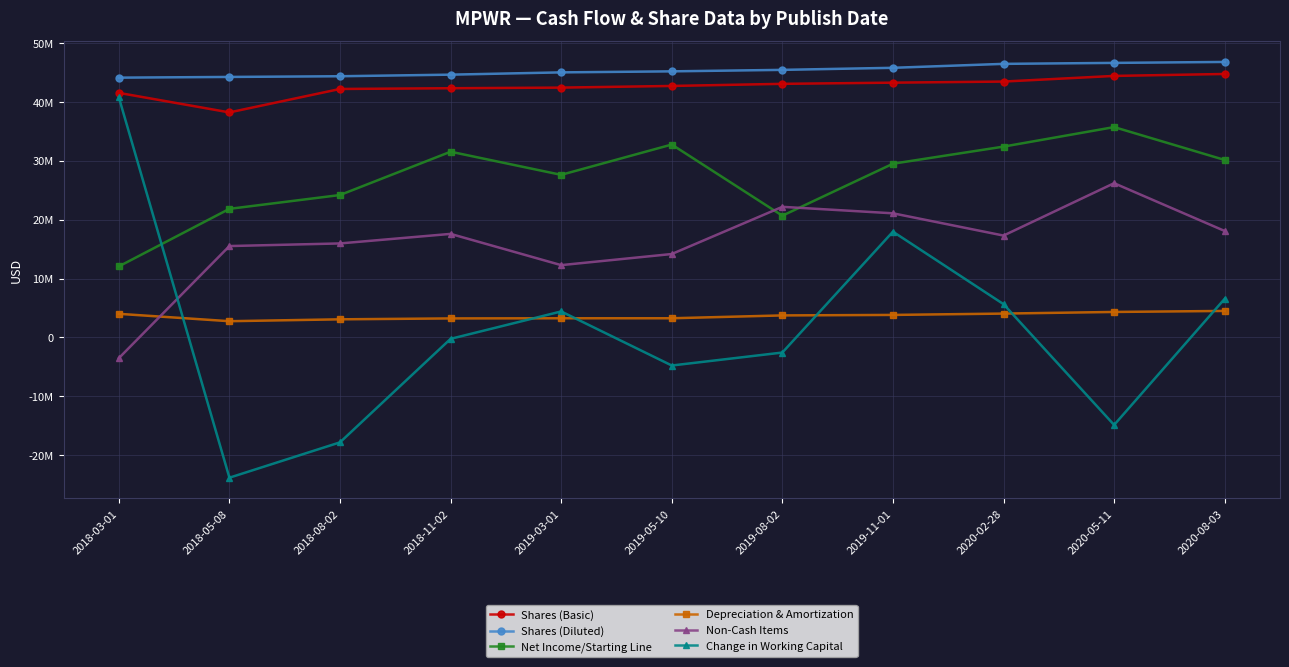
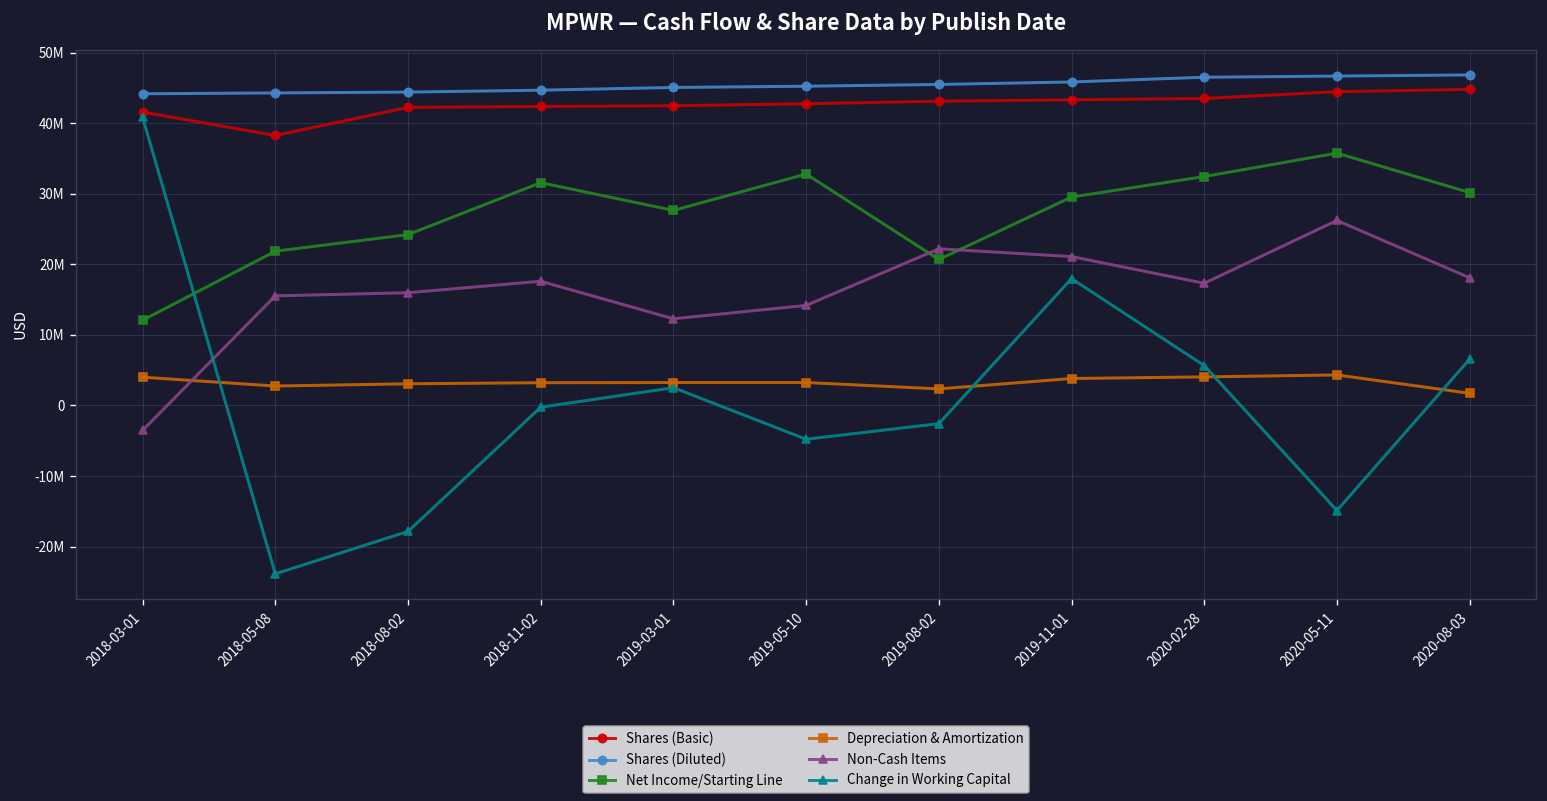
  {
    "Shares (Basic)": {
      "2018-03-01": 42000000,
      "2018-05-08": 38000000,
      "2018-08-02": 42000000,
      "2018-11-02": 42000000,
      "2019-03-01": 42000000,
      "2019-05-10": 43000000,
      "2019-08-02": 43000000,
      "2019-11-01": 43000000,
      "2020-02-28": 43000000,
      "2020-05-11": 44000000,
      "2020-08-03": 45000000
    },
    "Shares (Diluted)": {
      "2018-03-01": 44000000,
      "2018-05-08": 44000000,
      "2018-08-02": 44000000,
      "2018-11-02": 45000000,
      "2019-03-01": 45000000,
      "2019-05-10": 45000000,
      "2019-08-02": 45000000,
      "2019-11-01": 46000000,
      "2020-02-28": 47000000,
      "2020-05-11": 47000000,
      "2020-08-03": 47000000
    },
    "Net Income/Starting Line": {
      "2018-03-01": 12000000,
      "2018-05-08": 22000000,
      "2018-08-02": 24000000,
      "2018-11-02": 32000000,
      "2019-03-01": 28000000,
      "2019-05-10": 33000000,
      "2019-08-02": 21000000,
      "2019-11-01": 30000000,
      "2020-02-28": 32000000,
      "2020-05-11": 36000000,
      "2020-08-03": 30000000
    },
    "Depreciation & Amortization": {
      "2018-03-01": 4000000,
      "2018-05-08": 3000000,
      "2018-08-02": 3000000,
      "2018-11-02": 3000000,
      "2019-03-01": 3000000,
      "2019-05-10": 3000000,
-     "2019-08-02": 4000000,
+     "2019-08-02": 2000000,
      "2019-11-01": 4000000,
      "2020-02-28": 4000000,
      "2020-05-11": 4000000,
-     "2020-08-03": 5000000
+     "2020-08-03": 2000000
    },
    "Non-Cash Items": {
      "2018-03-01": -4000000,
      "2018-05-08": 16000000,
      "2018-08-02": 16000000,
      "2018-11-02": 18000000,
      "2019-03-01": 12000000,
      "2019-05-10": 14000000,
      "2019-08-02": 22000000,
      "2019-11-01": 21000000,
      "2020-02-28": 17000000,
      "2020-05-11": 26000000,
      "2020-08-03": 18000000
    },
    "Change in Working Capital": {
      "2018-03-01": 41000000,
      "2018-05-08": -24000000,
      "2018-08-02": -18000000,
      "2018-11-02": 0,
-     "2019-03-01": 4000000,
+     "2019-03-01": 3000000,
      "2019-05-10": -5000000,
      "2019-08-02": -3000000,
      "2019-11-01": 18000000,
      "2020-02-28": 6000000,
      "2020-05-11": -15000000,
      "2020-08-03": 7000000
    }
  }
